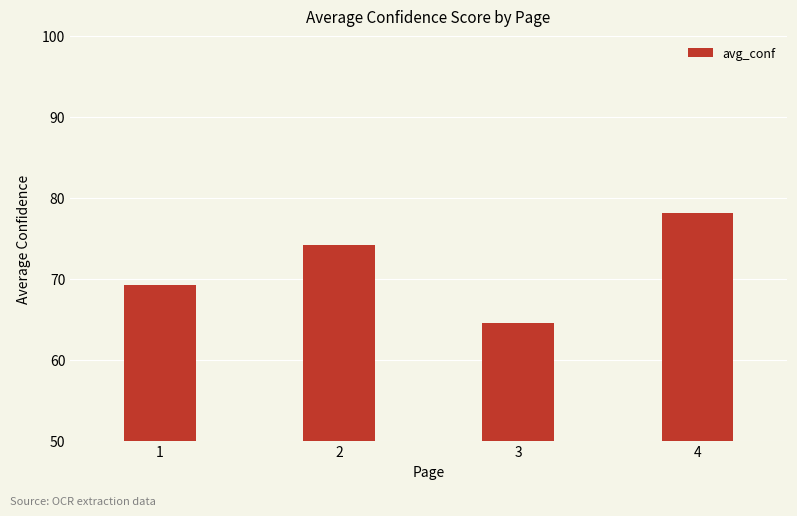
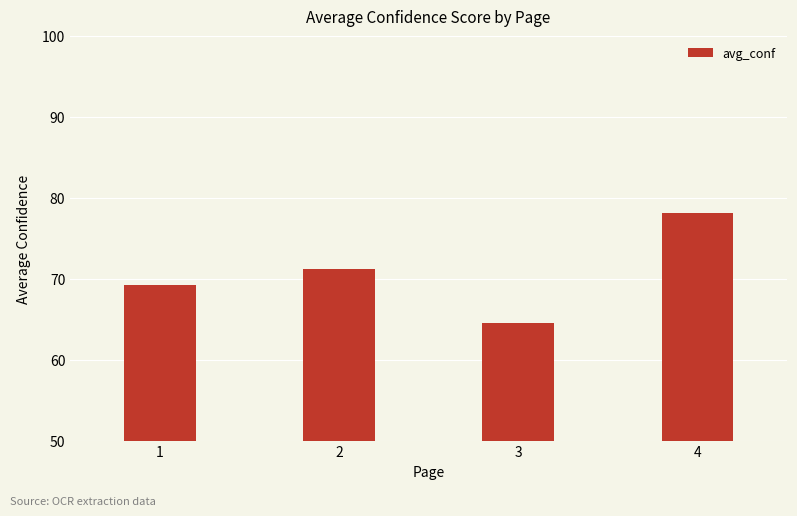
  {
    "1": 69,
-   "2": 74,
+   "2": 71,
    "3": 65,
    "4": 78
  }
